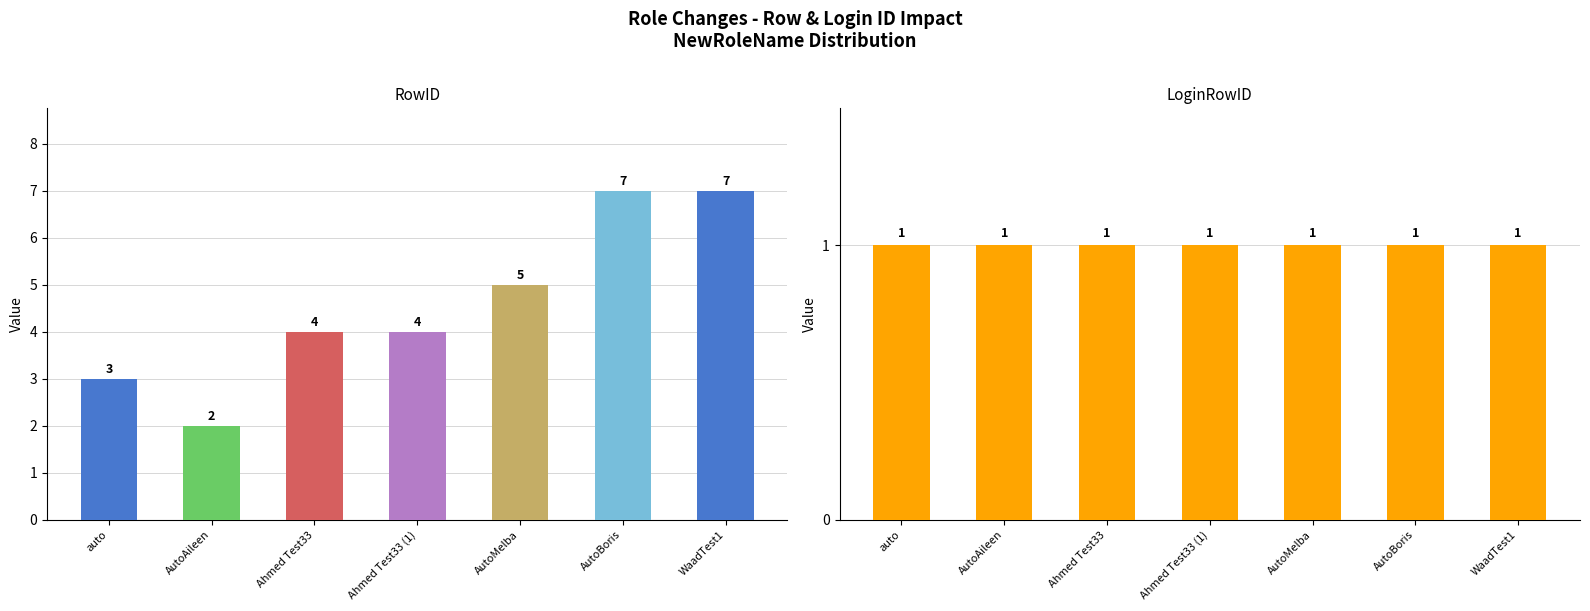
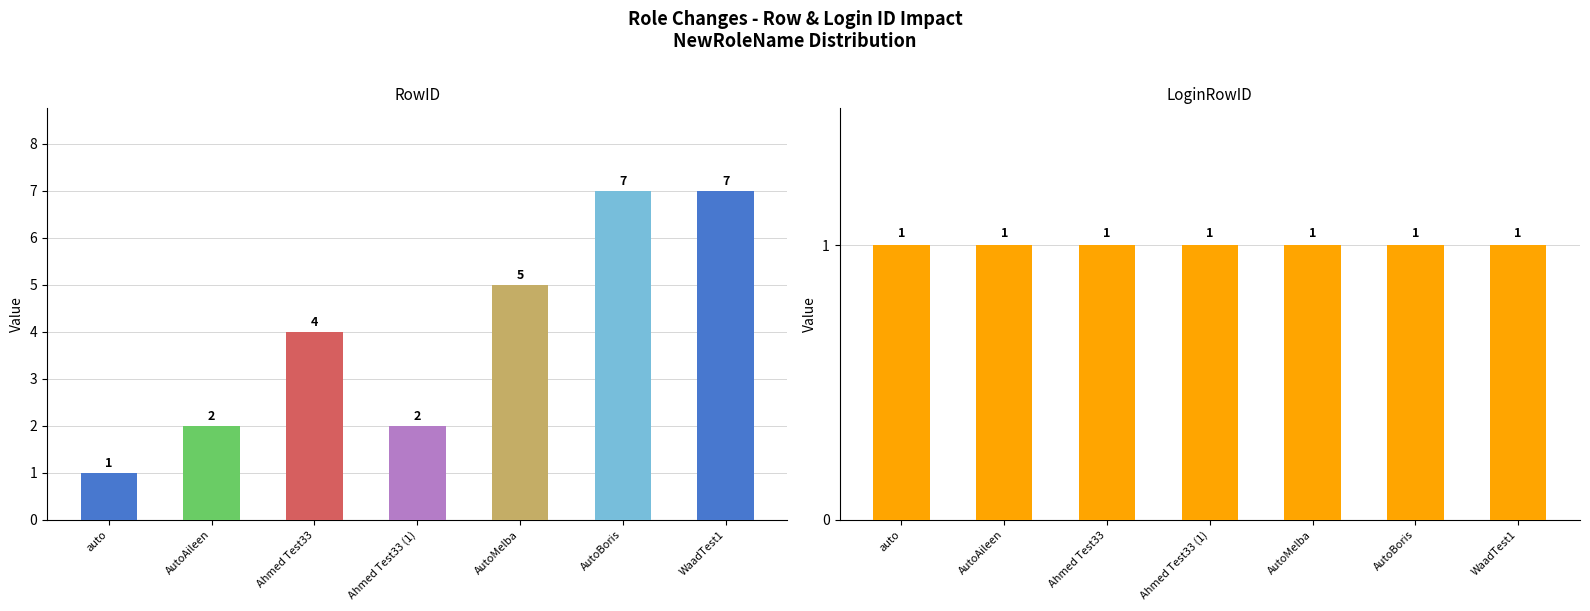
  {
    "RowID": {
-     "auto": 3,
+     "auto": 1,
      "AutoAileen": 2,
      "Ahmed Test33": 4,
-     "Ahmed Test33 (1)": 4,
+     "Ahmed Test33 (1)": 2,
      "AutoMelba": 5,
      "AutoBoris": 7,
      "WaadTest1": 7
    },
    "LoginRowID": {
      "auto": 1,
      "AutoAileen": 1,
      "Ahmed Test33": 1,
      "Ahmed Test33 (1)": 1,
      "AutoMelba": 1,
      "AutoBoris": 1,
      "WaadTest1": 1
    }
  }
